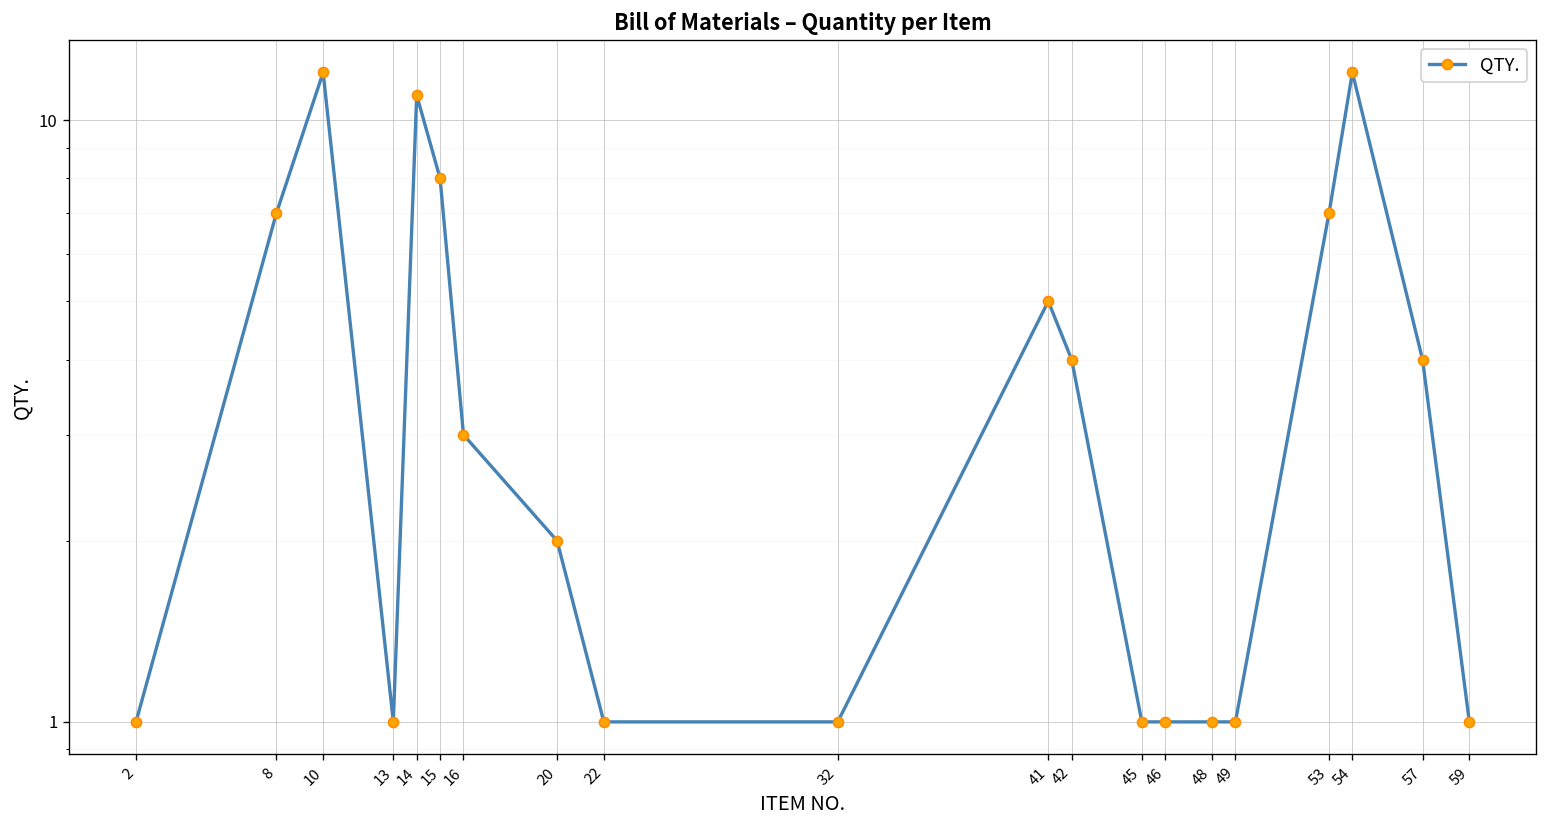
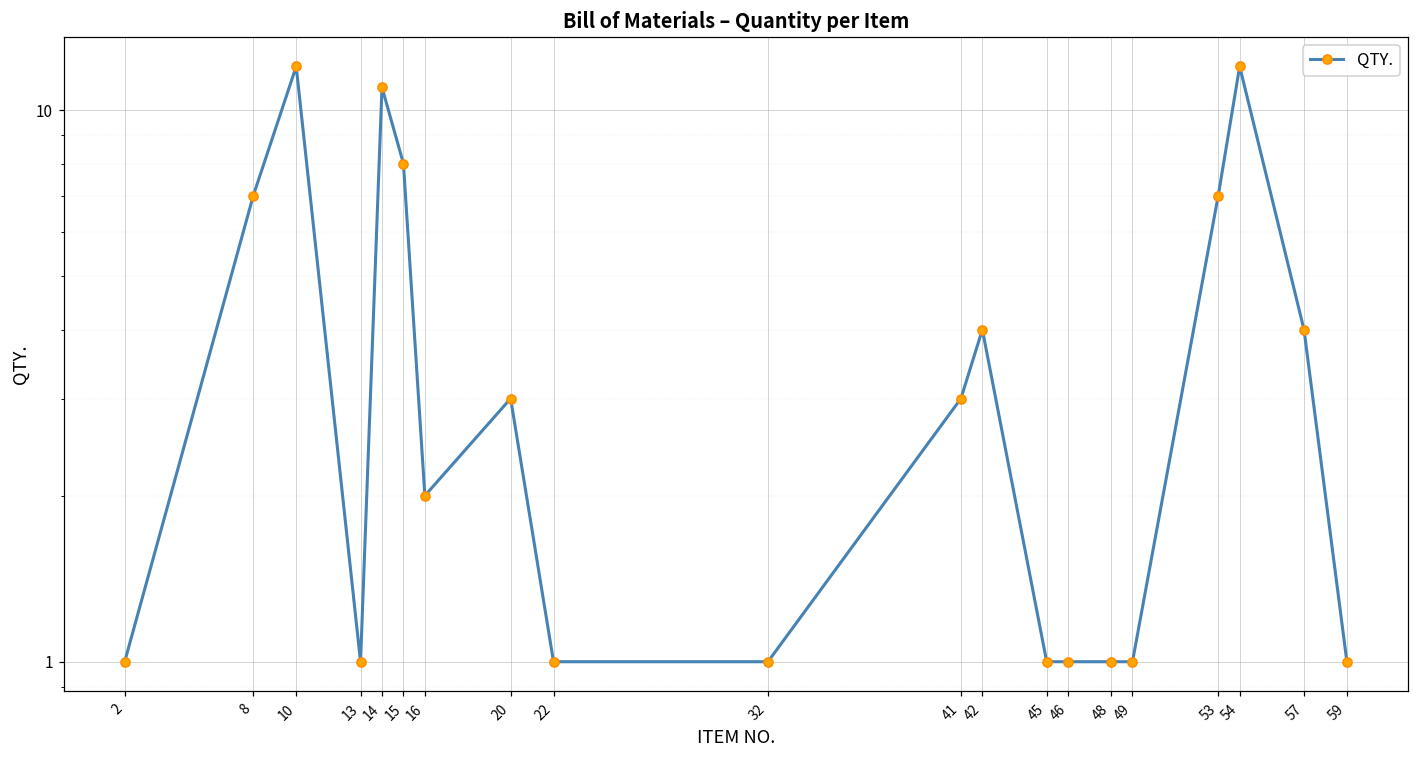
  {
    "2": 1,
    "8": 7,
    "10": 12,
    "13": 1,
    "14": 11,
    "15": 8,
-   "16": 3,
-   "20": 2,
+   "16": 2,
+   "20": 3,
    "22": 1,
    "32": 1,
-   "41": 5,
+   "41": 3,
    "42": 4,
    "45": 1,
    "46": 1,
    "48": 1,
    "49": 1,
    "53": 7,
    "54": 12,
    "57": 4,
    "59": 1
  }
